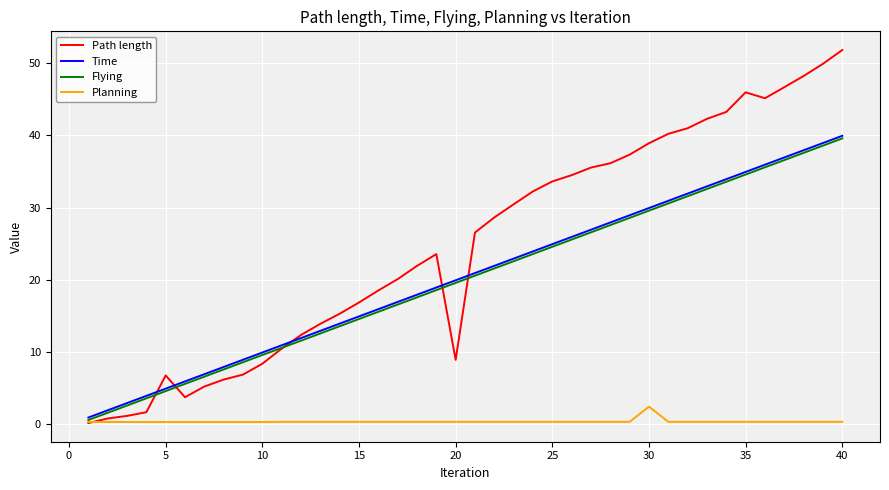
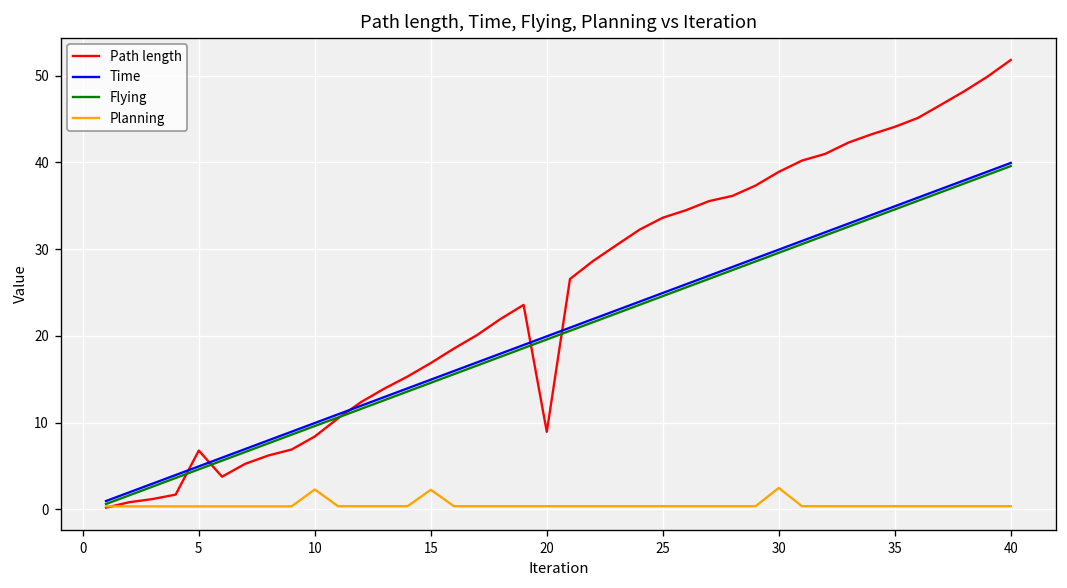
  {
    "Path length": {
      "5": 7,
      "10": 8,
      "15": 17,
      "20": 9,
      "25": 34,
      "30": 39,
-     "35": 46,
+     "35": 44,
      "40": 52
    },
    "Time": {
      "15": 15,
      "20": 20,
      "25": 25,
      "30": 30,
      "35": 35,
      "40": 40
    },
    "Flying": {
      "15": 15,
      "20": 20,
      "25": 25,
      "30": 30,
      "35": 35,
      "40": 40
    },
    "Planning": {
      "5": 0,
-     "10": 0,
-     "15": 0,
+     "10": 2,
+     "15": 2,
      "20": 0,
      "25": 0,
      "30": 2,
      "35": 0,
      "40": 0
    }
  }
